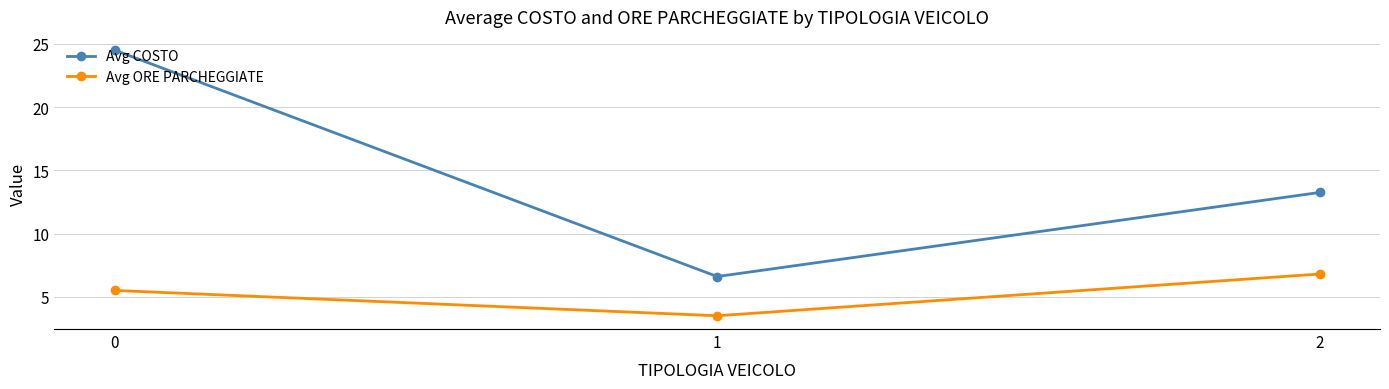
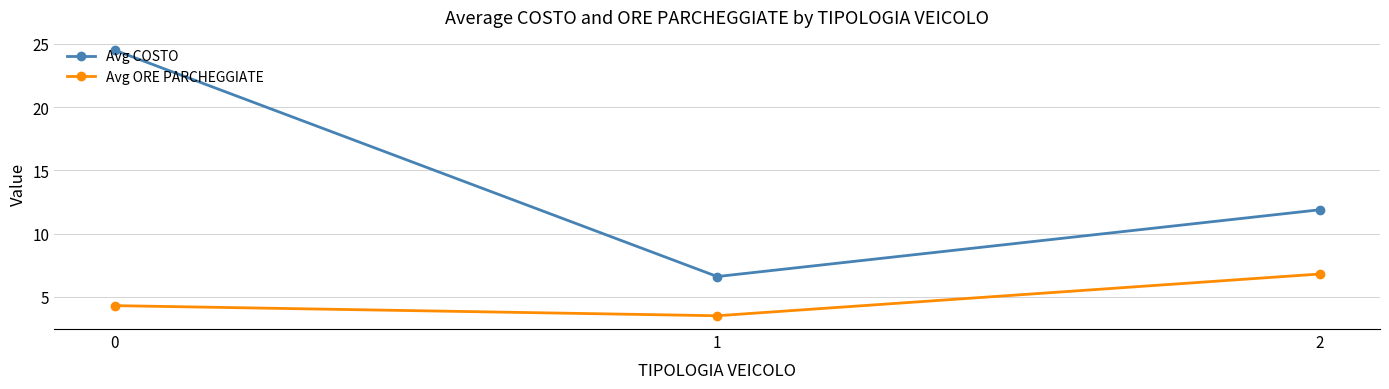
  {
    "Avg COSTO": {
      "0": 24.5,
      "1": 6.6,
-     "2": 13.3
+     "2": 11.9
    },
    "Avg ORE PARCHEGGIATE": {
-     "0": 5.5,
+     "0": 4.3,
      "1": 3.5,
      "2": 6.8
    }
  }
